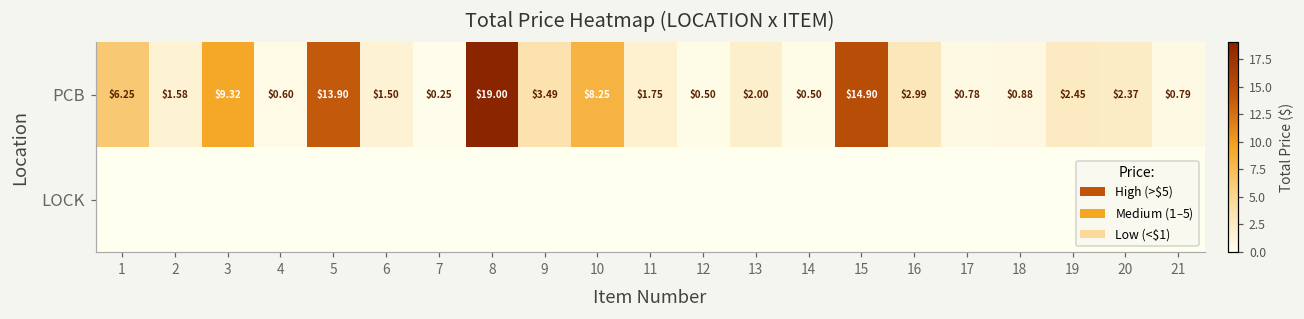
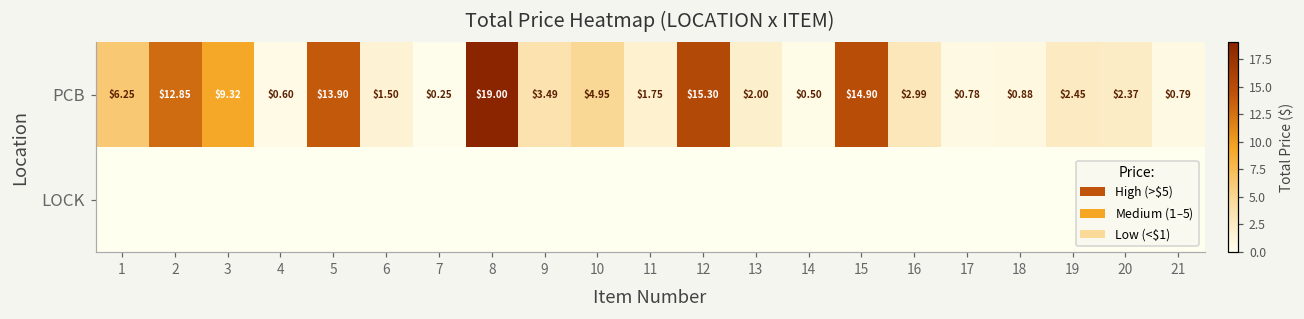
  {
    "PCB": {
      "1": "$6.25",
-     "2": "$1.58",
+     "2": "$12.85",
      "3": "$9.32",
      "4": "$0.60",
      "5": "$13.90",
      "6": "$1.50",
      "7": "$0.25",
      "8": "$19.00",
      "9": "$3.49",
-     "10": "$8.25",
+     "10": "$4.95",
      "11": "$1.75",
-     "12": "$0.50",
+     "12": "$15.30",
      "13": "$2.00",
      "14": "$0.50",
      "15": "$14.90",
      "16": "$2.99",
      "17": "$0.78",
      "18": "$0.88",
      "19": "$2.45",
      "20": "$2.37",
      "21": "$0.79"
    }
  }
